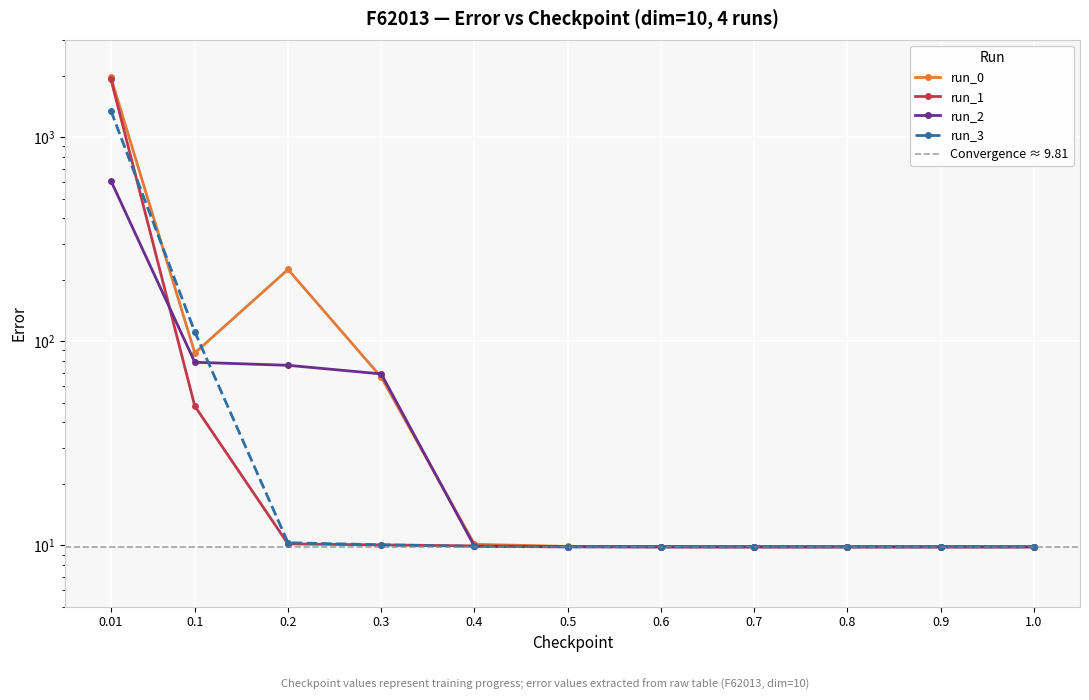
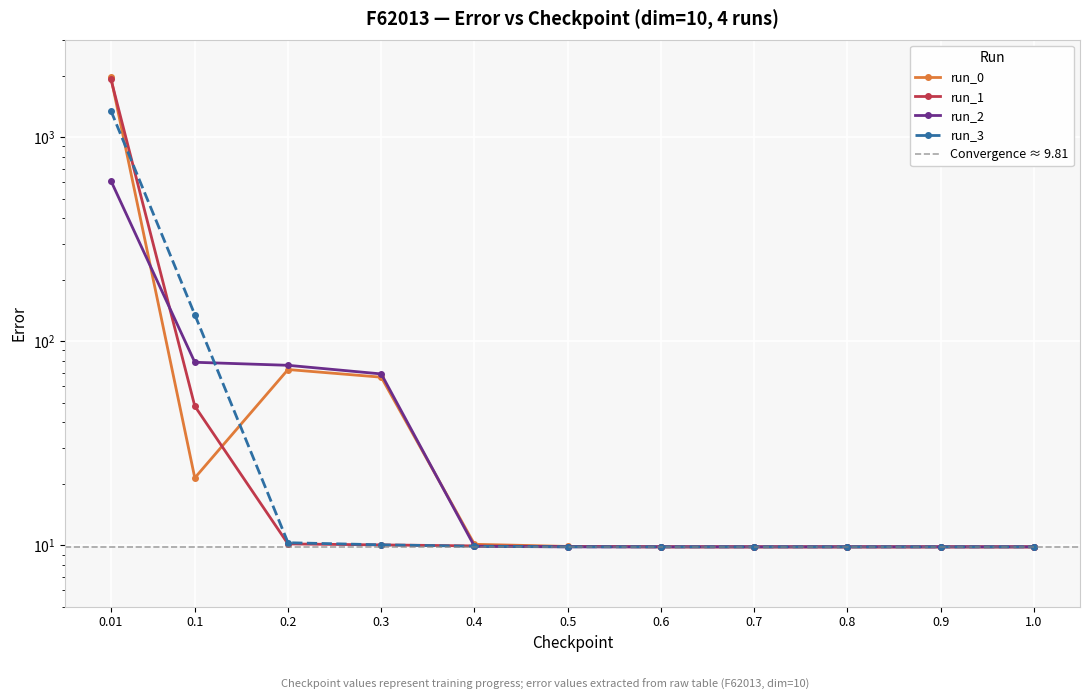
  {
    "run_0": {
-     "0.1": 88,
-     "0.2": 220,
+     "0.1": 21,
+     "0.2": 73,
      "0.3": 67
    },
    "run_1": {
      "0.1": 48
    },
    "run_2": {
      "0.01": 610,
      "0.1": 79,
      "0.2": 76,
      "0.3": 69
    },
    "run_3": {
      "0.01": 1300,
-     "0.1": 110
+     "0.1": 130
    }
  }
